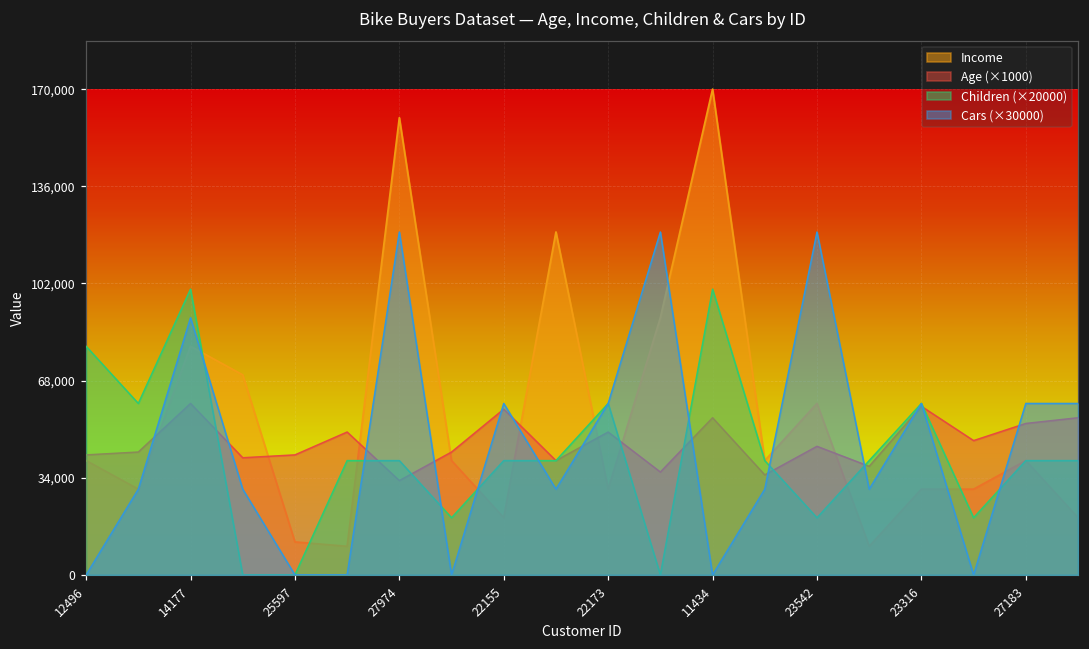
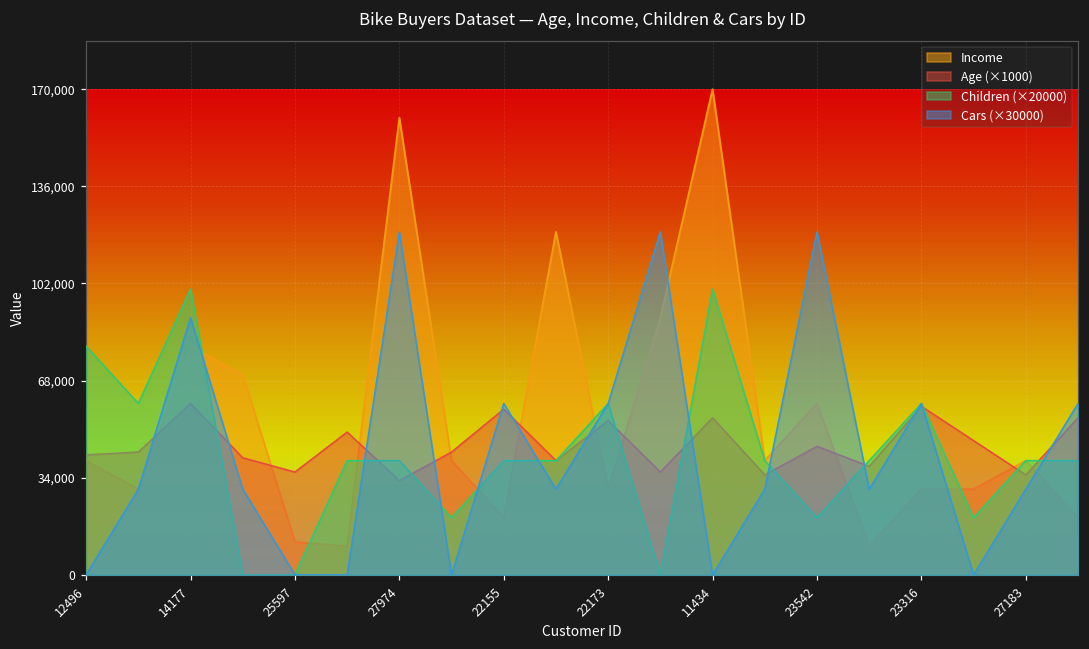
  {
    "Income": {
      "12496": "40,000",
      "14177": "80,000",
      "25597": "12,000",
      "27974": "160,000",
      "22155": "20,000",
      "22173": "30,000",
      "11434": "170,000",
      "23542": "60,000",
      "23316": "30,000"
    },
    "Age (×1000)": {
      "12496": "42,000",
      "14177": "60,000",
-     "25597": "42,000",
+     "25597": "36,000",
      "27974": "33,000",
      "22155": "58,000",
-     "22173": "50,000",
+     "22173": "54,000",
      "11434": "55,000",
      "23542": "45,000",
      "23316": "59,000",
-     "27183": "53,000"
+     "27183": "35,000"
    },
    "Children (×20000)": {
      "12496": "80,000",
      "14177": "100,000",
      "27974": "40,000",
      "22155": "40,000",
      "11434": "100,000",
      "23542": "20,000"
    },
    "Cars (×30000)": {
      "12496": "0",
      "14177": "90,000",
      "27974": "120,000",
      "22155": "60,000",
      "11434": "0",
      "23542": "120,000",
-     "27183": "60,000"
+     "27183": "30,000"
    }
  }
